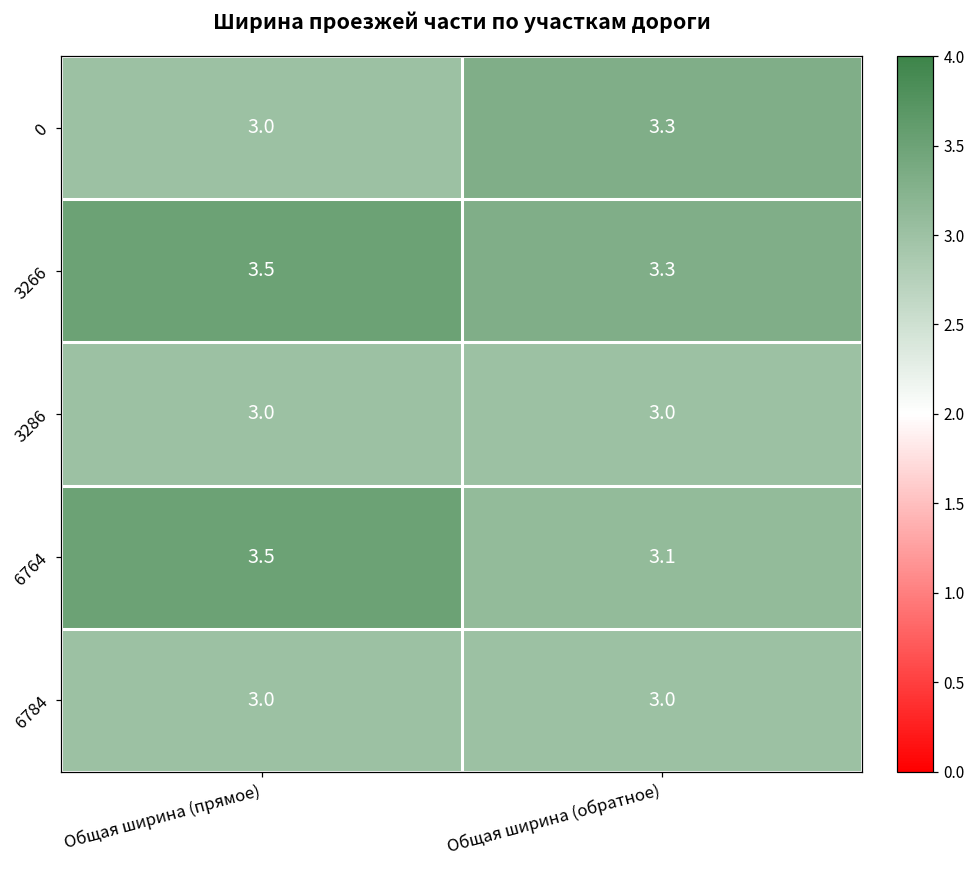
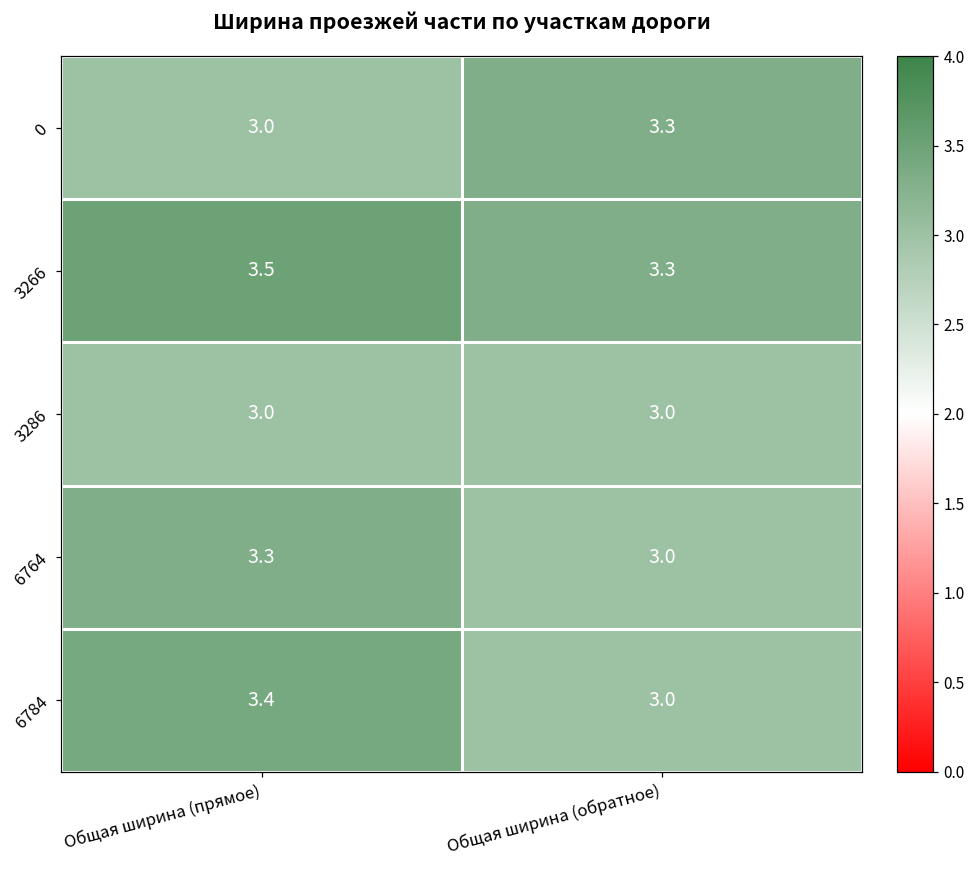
  {
    "0": {
      "Общая ширина (прямое)": 3.0,
      "Общая ширина (обратное)": 3.3
    },
    "3266": {
      "Общая ширина (прямое)": 3.5,
      "Общая ширина (обратное)": 3.3
    },
    "3286": {
      "Общая ширина (прямое)": 3.0,
      "Общая ширина (обратное)": 3.0
    },
    "6764": {
-     "Общая ширина (прямое)": 3.5,
-     "Общая ширина (обратное)": 3.1
+     "Общая ширина (прямое)": 3.3,
+     "Общая ширина (обратное)": 3.0
    },
    "6784": {
-     "Общая ширина (прямое)": 3.0,
+     "Общая ширина (прямое)": 3.4,
      "Общая ширина (обратное)": 3.0
    }
  }
